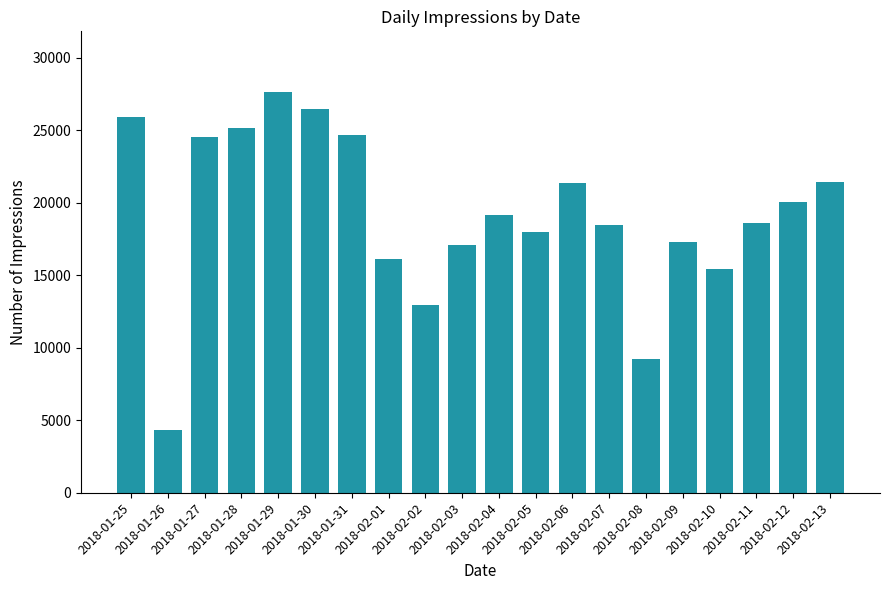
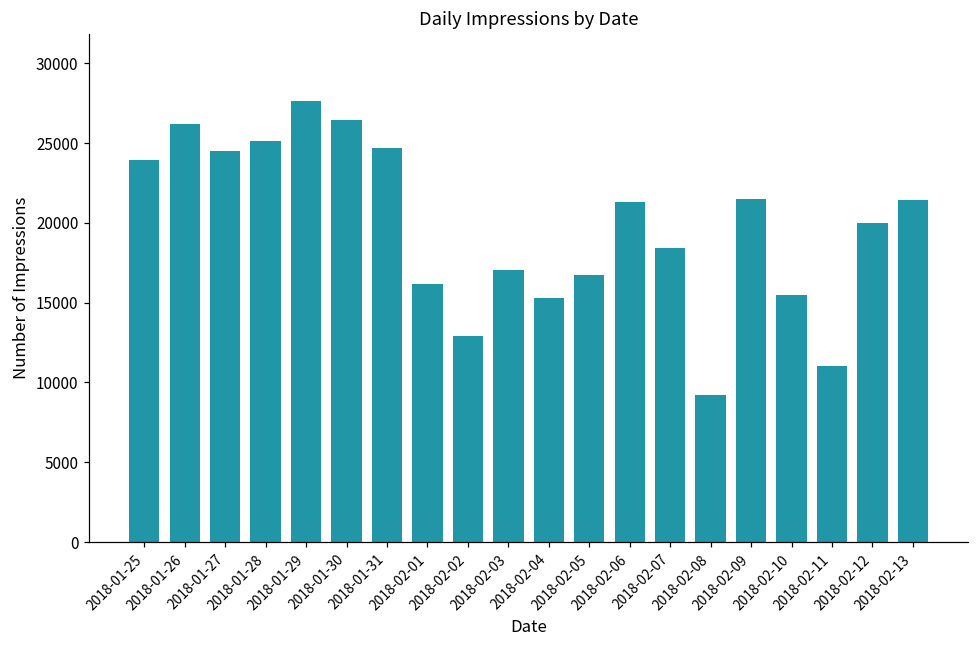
  {
-   "2018-01-25": 25900,
-   "2018-01-26": 4300,
+   "2018-01-25": 24000,
+   "2018-01-26": 26200,
    "2018-01-27": 24500,
    "2018-01-28": 25100,
    "2018-01-29": 27700,
    "2018-01-30": 26400,
    "2018-01-31": 24700,
    "2018-02-01": 16100,
    "2018-02-02": 12900,
    "2018-02-03": 17100,
-   "2018-02-04": 19200,
-   "2018-02-05": 18000,
+   "2018-02-04": 15300,
+   "2018-02-05": 16700,
    "2018-02-06": 21300,
    "2018-02-07": 18400,
    "2018-02-08": 9200,
-   "2018-02-09": 17300,
+   "2018-02-09": 21500,
    "2018-02-10": 15500,
-   "2018-02-11": 18600,
+   "2018-02-11": 11000,
    "2018-02-12": 20000,
    "2018-02-13": 21400
  }
